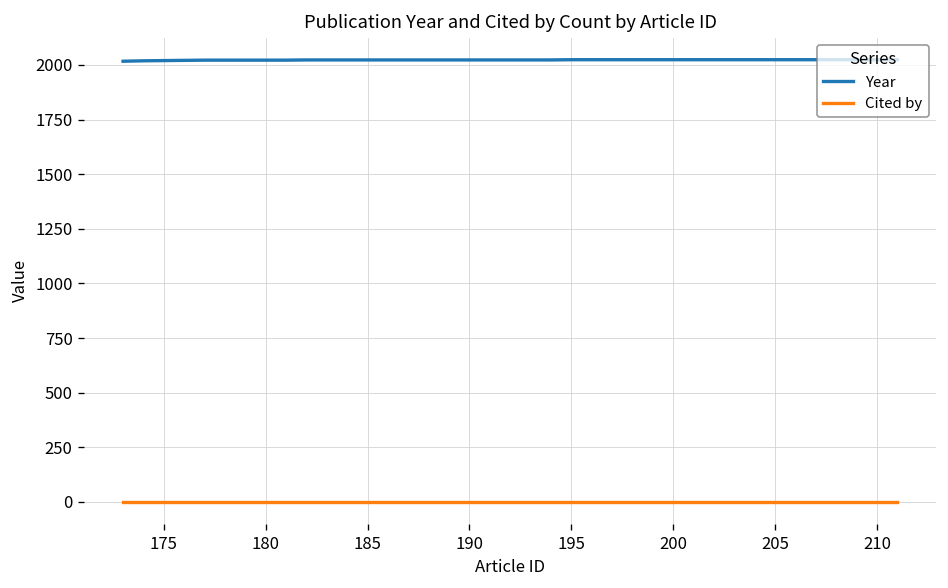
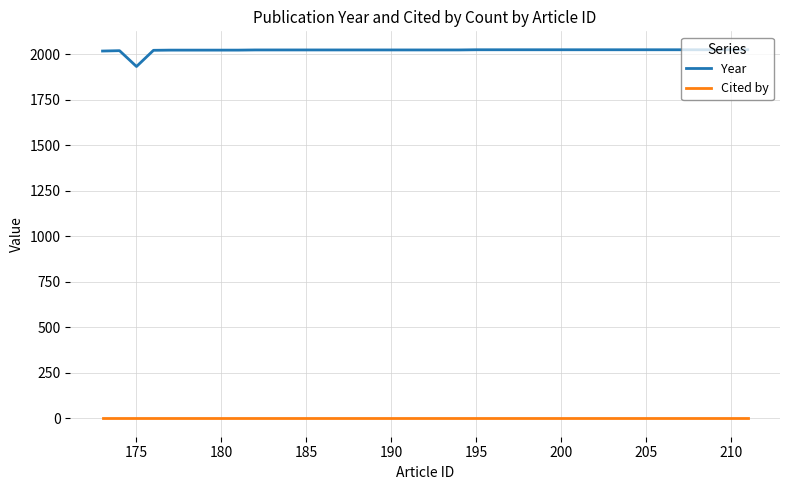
  {
    "Year": {
-     "175": 2020,
+     "175": 1930,
      "180": 2020,
      "185": 2020,
      "190": 2020,
      "195": 2020,
      "200": 2020,
      "205": 2020
    },
    "Cited by": {
      "175": 0,
      "180": 0,
      "185": 0,
      "190": 0,
      "195": 0,
      "200": 0,
      "205": 0,
      "210": 0
    }
  }
